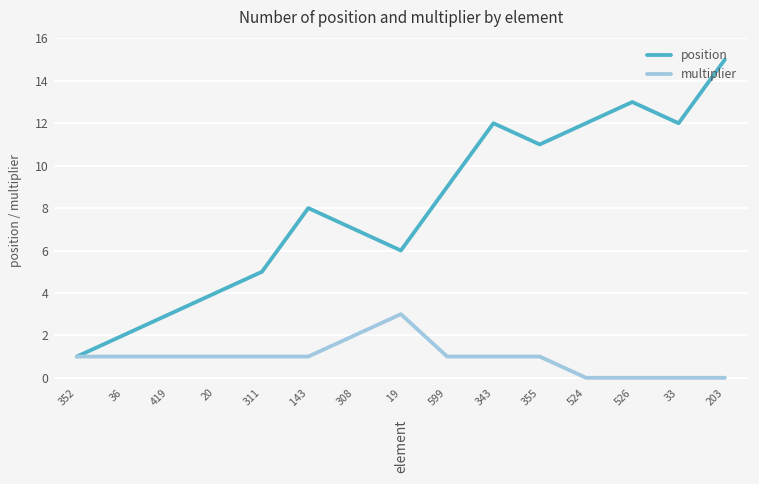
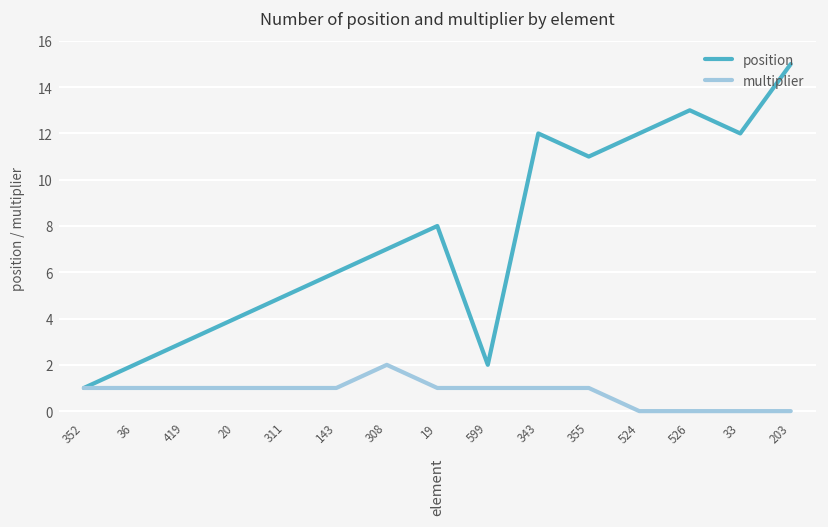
  {
    "position": {
      "36": 2,
      "419": 3,
      "20": 4,
      "311": 5,
-     "143": 8,
+     "143": 6,
      "308": 7,
-     "19": 6,
-     "599": 9,
+     "19": 8,
+     "599": 2,
      "343": 12,
      "355": 11,
      "524": 12,
      "526": 13,
      "33": 12,
      "203": 15
    },
    "multiplier": {
      "36": 1,
      "419": 1,
      "20": 1,
      "311": 1,
      "143": 1,
      "308": 2,
-     "19": 3,
+     "19": 1,
      "599": 1,
      "343": 1,
      "355": 1,
      "524": 0,
      "526": 0,
      "33": 0,
      "203": 0
    }
  }
